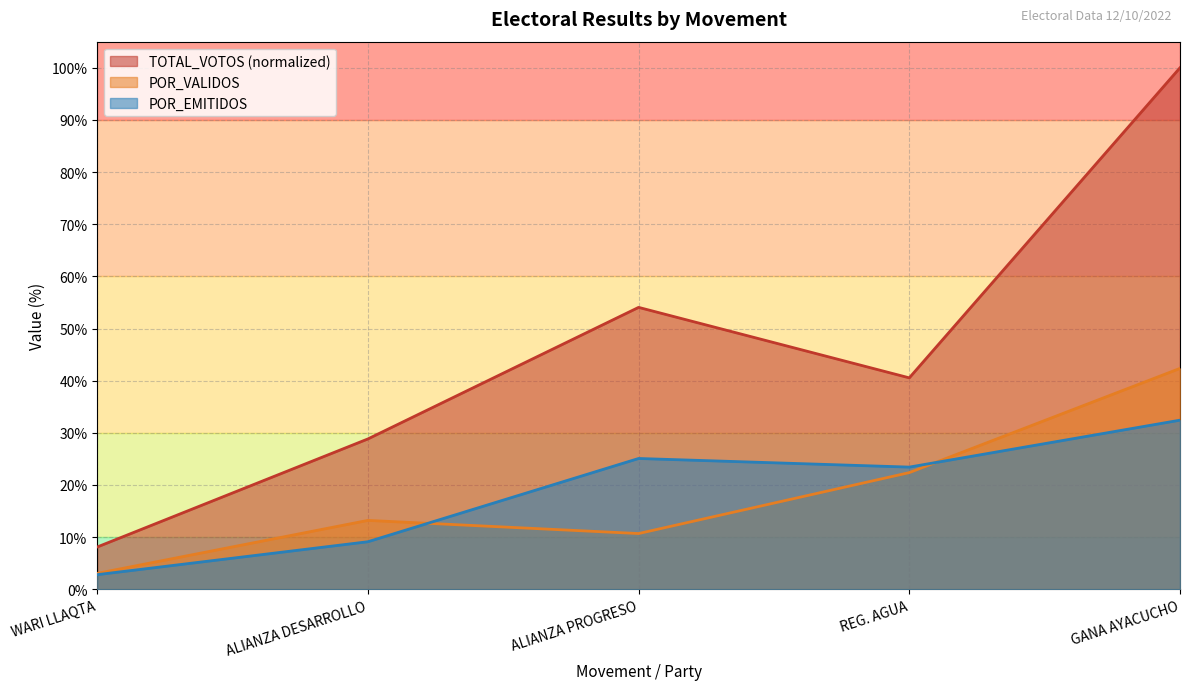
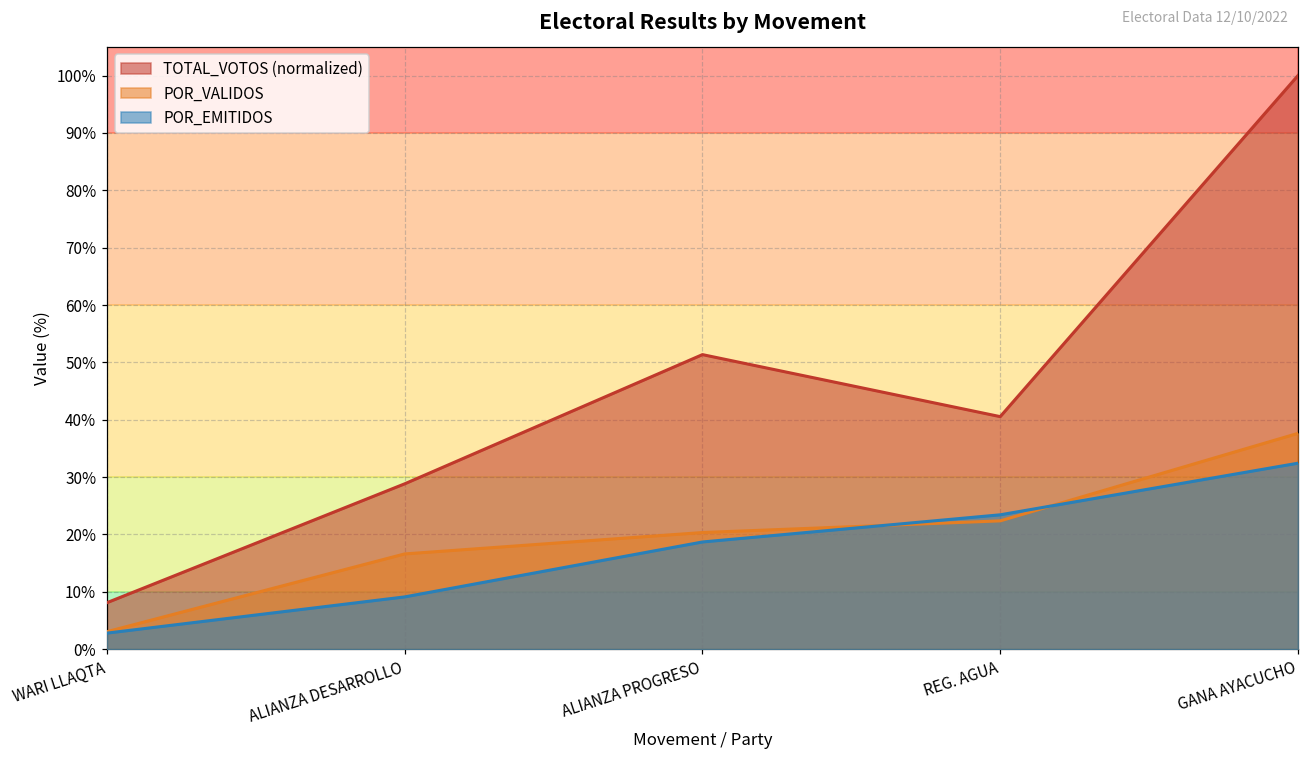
  {
    "TOTAL_VOTOS (normalized)": {
      "WARI LLAQTA": "8%",
      "ALIANZA DESARROLLO": "29%",
-     "ALIANZA PROGRESO": "54%",
+     "ALIANZA PROGRESO": "51%",
      "REG. AGUA": "41%",
      "GANA AYACUCHO": "100%"
    },
    "POR_VALIDOS": {
-     "ALIANZA DESARROLLO": "13%",
-     "ALIANZA PROGRESO": "11%",
+     "ALIANZA DESARROLLO": "17%",
+     "ALIANZA PROGRESO": "20%",
      "REG. AGUA": "22%",
-     "GANA AYACUCHO": "42%"
+     "GANA AYACUCHO": "38%"
    },
    "POR_EMITIDOS": {
      "ALIANZA DESARROLLO": "9%",
-     "ALIANZA PROGRESO": "25%",
+     "ALIANZA PROGRESO": "19%",
      "REG. AGUA": "23%",
      "GANA AYACUCHO": "32%"
    }
  }
